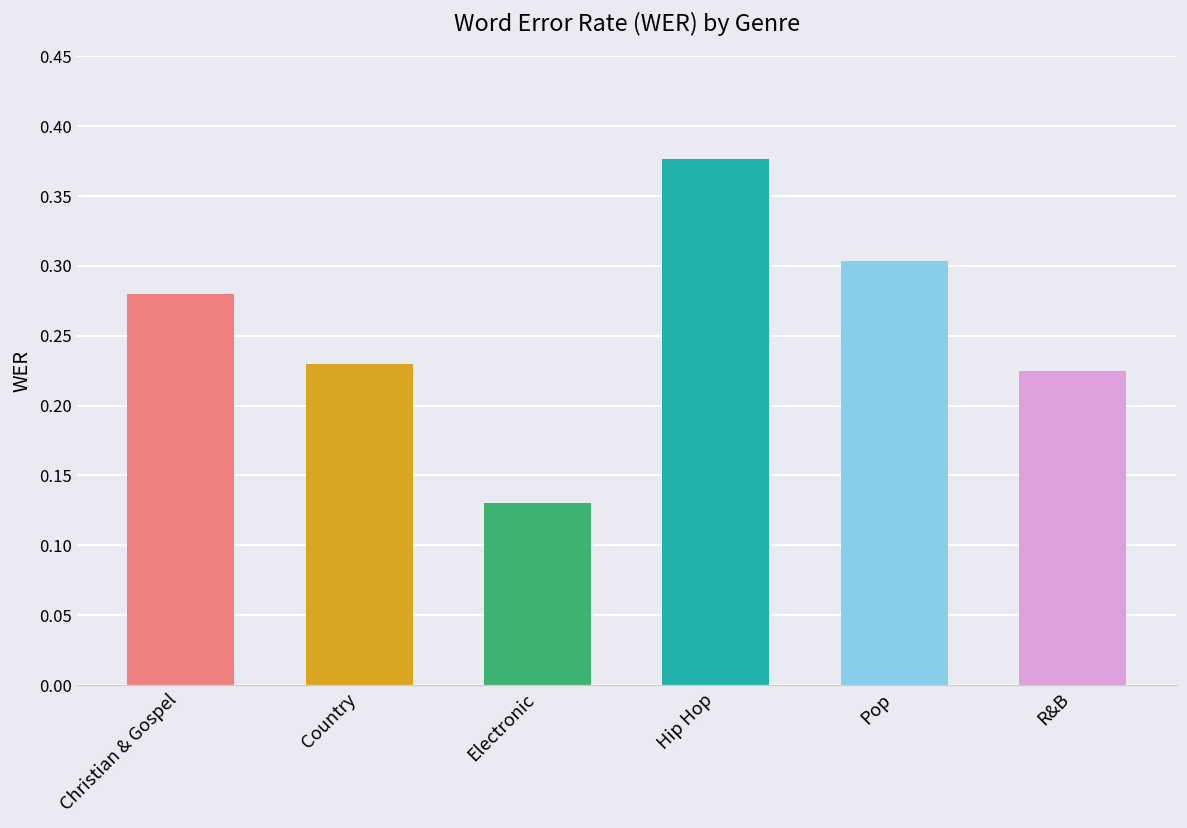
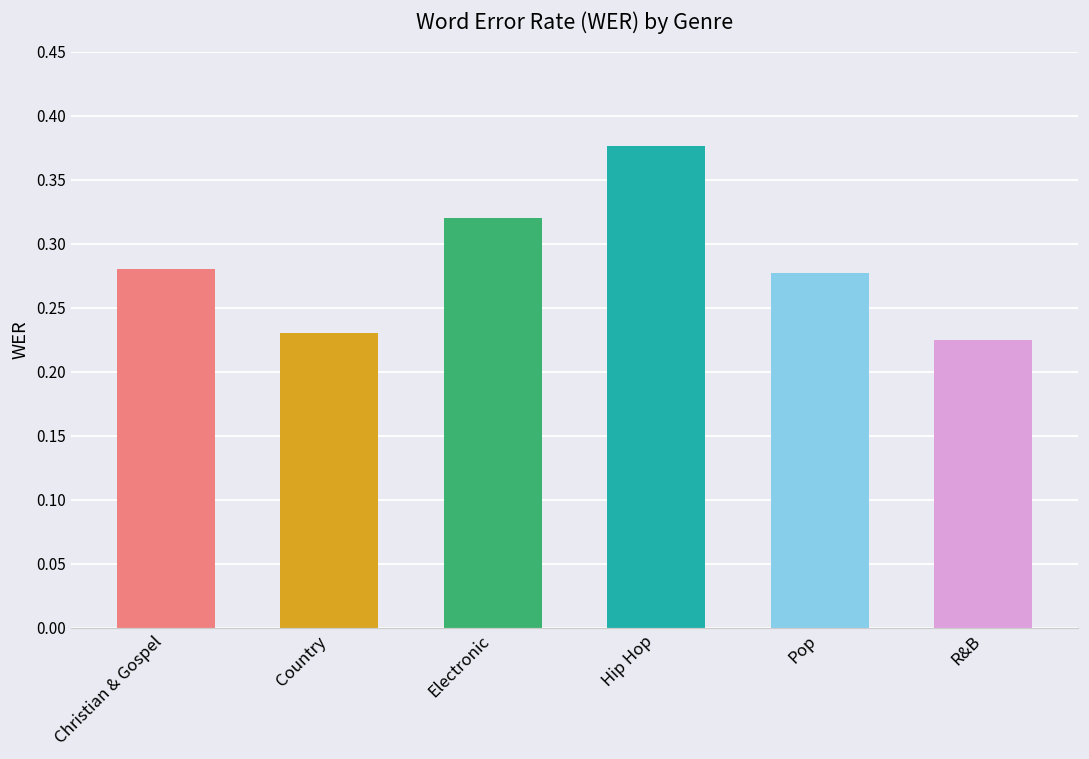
  {
    "Christian & Gospel": 0.280,
    "Country": 0.230,
-   "Electronic": 0.13,
+   "Electronic": 0.32,
    "Hip Hop": 0.377,
-   "Pop": 0.303,
+   "Pop": 0.277,
    "R&B": 0.225
  }
